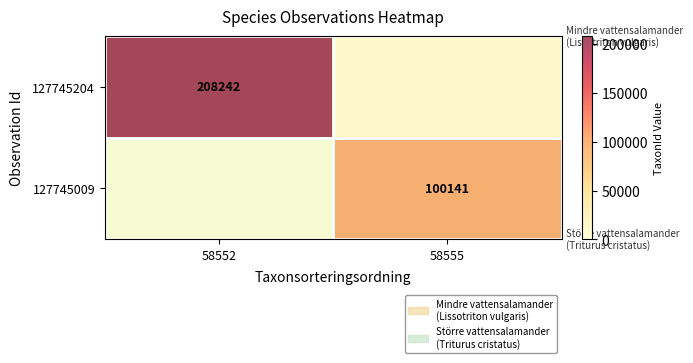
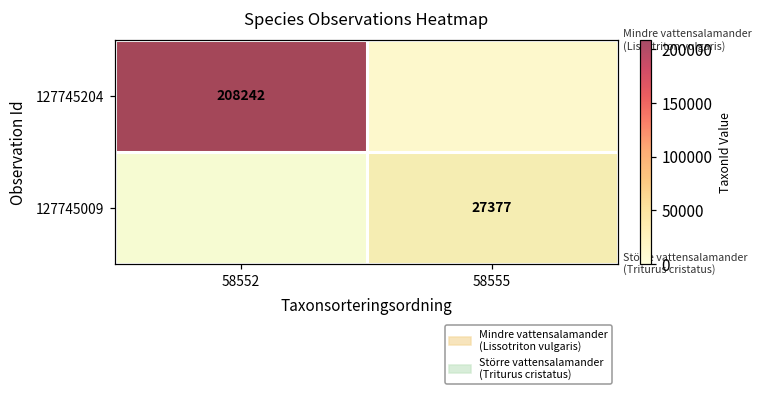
  {
    "127745204": {
      "58552": 208242
    },
    "127745009": {
-     "58555": 100141
+     "58555": 27377
    }
  }
